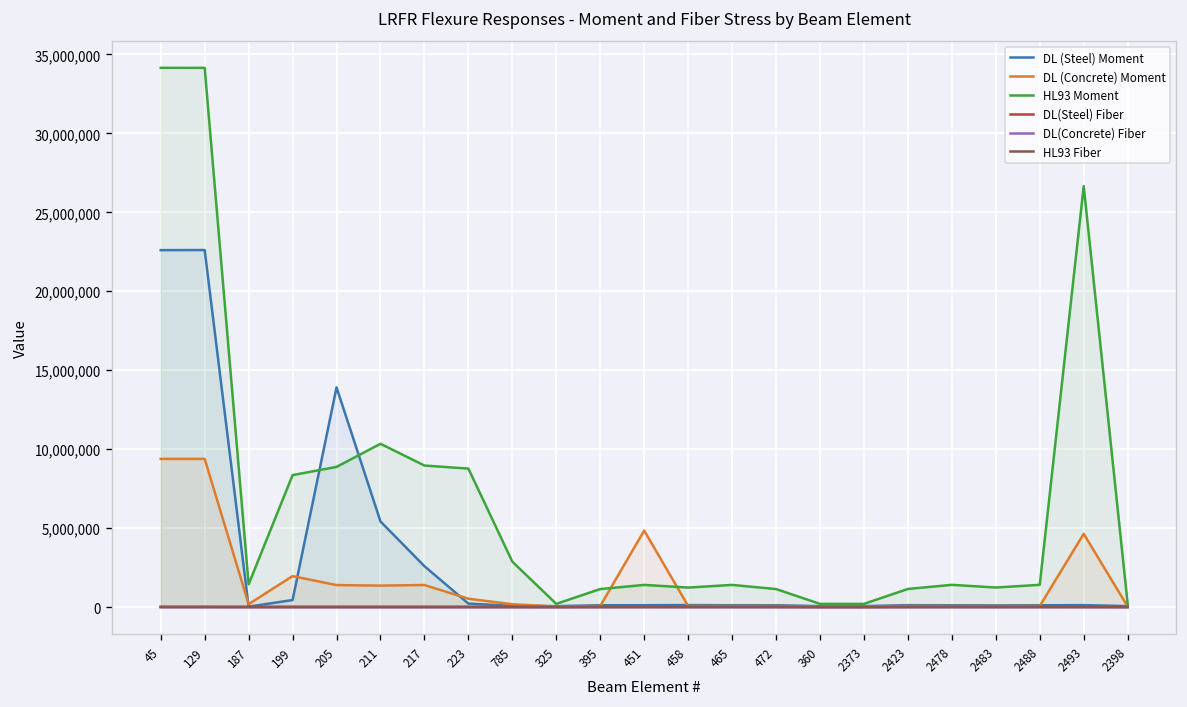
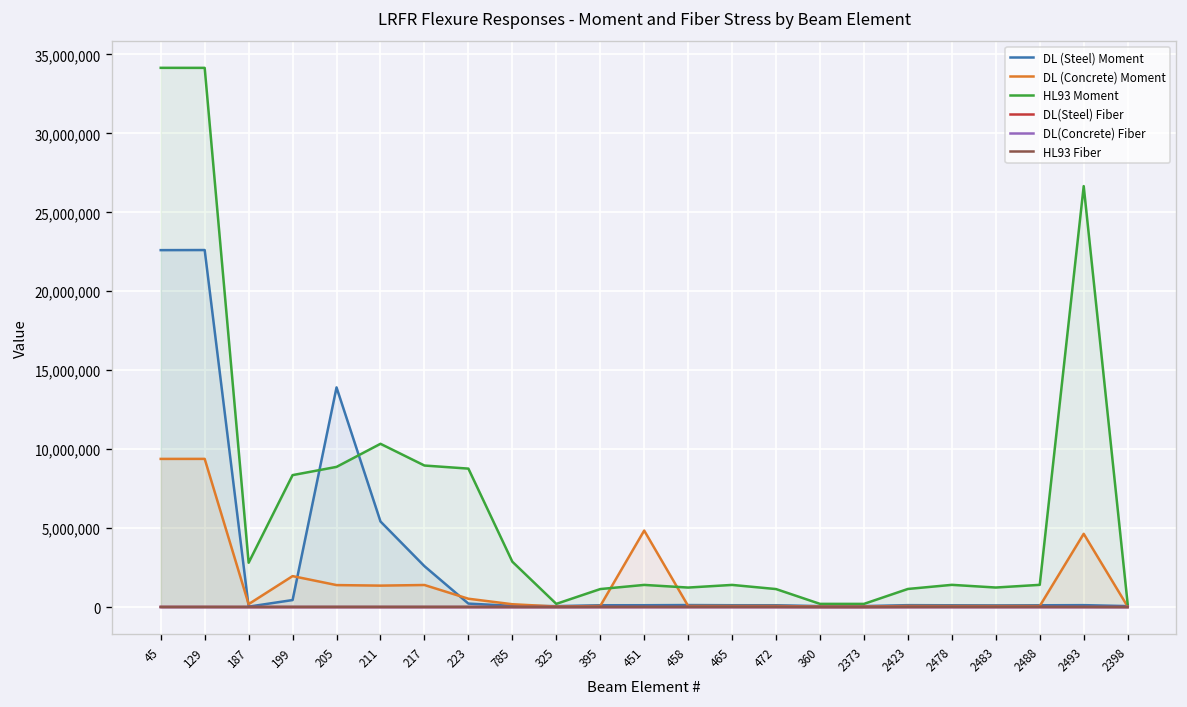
  {
    "DL (Steel) Moment": {
      "45": "22,600,000",
      "129": "22,600,000",
      "199": "400,000",
      "205": "13,900,000",
      "211": "5,400,000",
      "217": "2,600,000",
      "223": "200,000"
    },
    "DL (Concrete) Moment": {
      "45": "9,400,000",
      "129": "9,400,000",
      "199": "2,000,000",
      "205": "1,400,000",
      "211": "1,400,000",
      "217": "1,400,000",
      "223": "500,000",
      "451": "4,800,000",
      "2493": "4,600,000"
    },
    "HL93 Moment": {
      "45": "34,200,000",
      "129": "34,200,000",
-     "187": "1,400,000",
+     "187": "2,800,000",
      "199": "8,400,000",
      "205": "8,900,000",
      "211": "10,300,000",
      "217": "9,000,000",
      "223": "8,800,000",
      "785": "2,900,000",
      "395": "1,100,000",
      "451": "1,400,000",
      "458": "1,200,000",
      "465": "1,400,000",
      "472": "1,100,000",
      "2423": "1,100,000",
      "2478": "1,400,000",
      "2483": "1,200,000",
      "2488": "1,400,000",
      "2493": "26,700,000"
    }
  }
